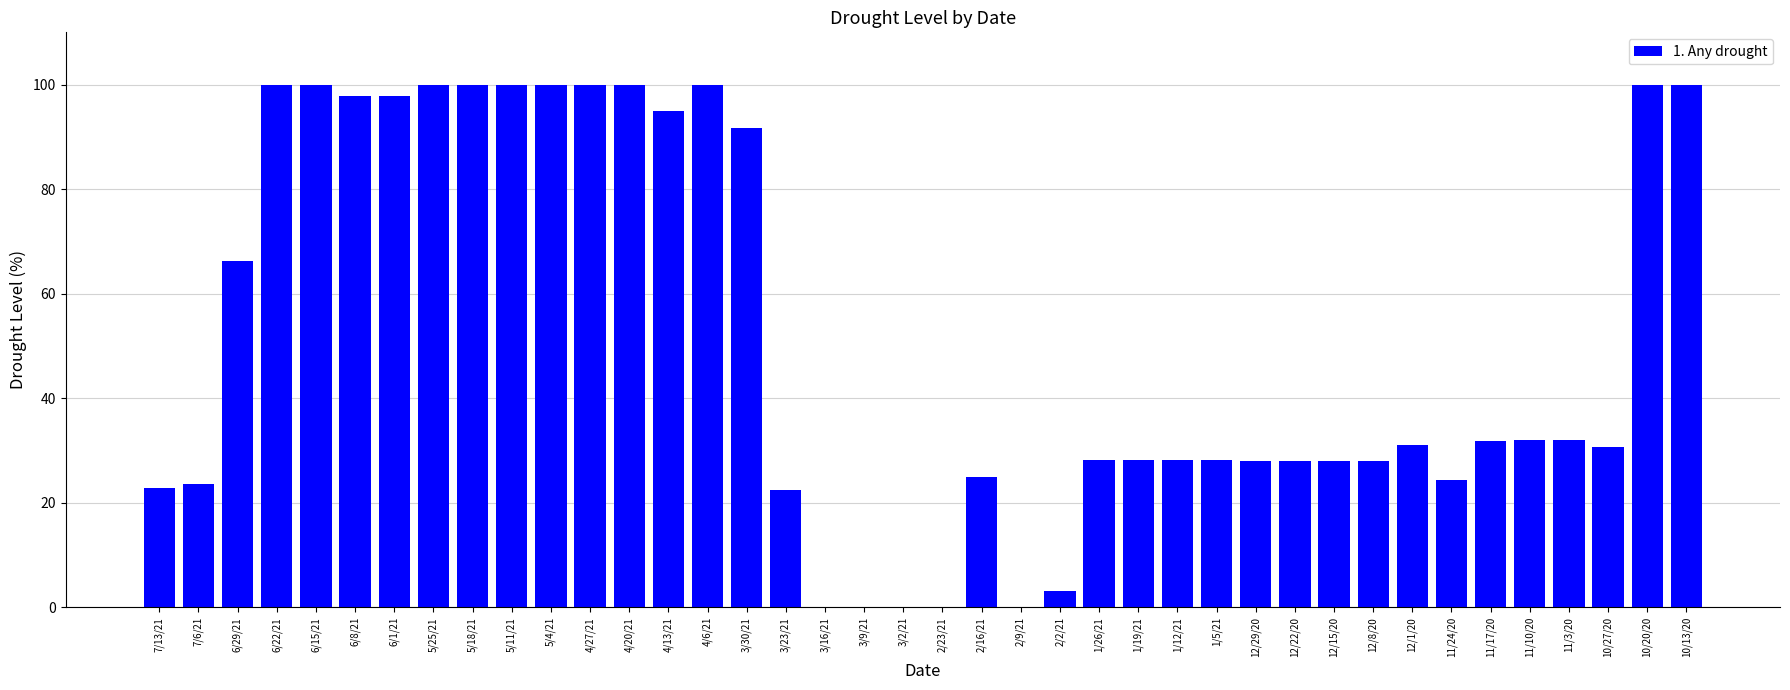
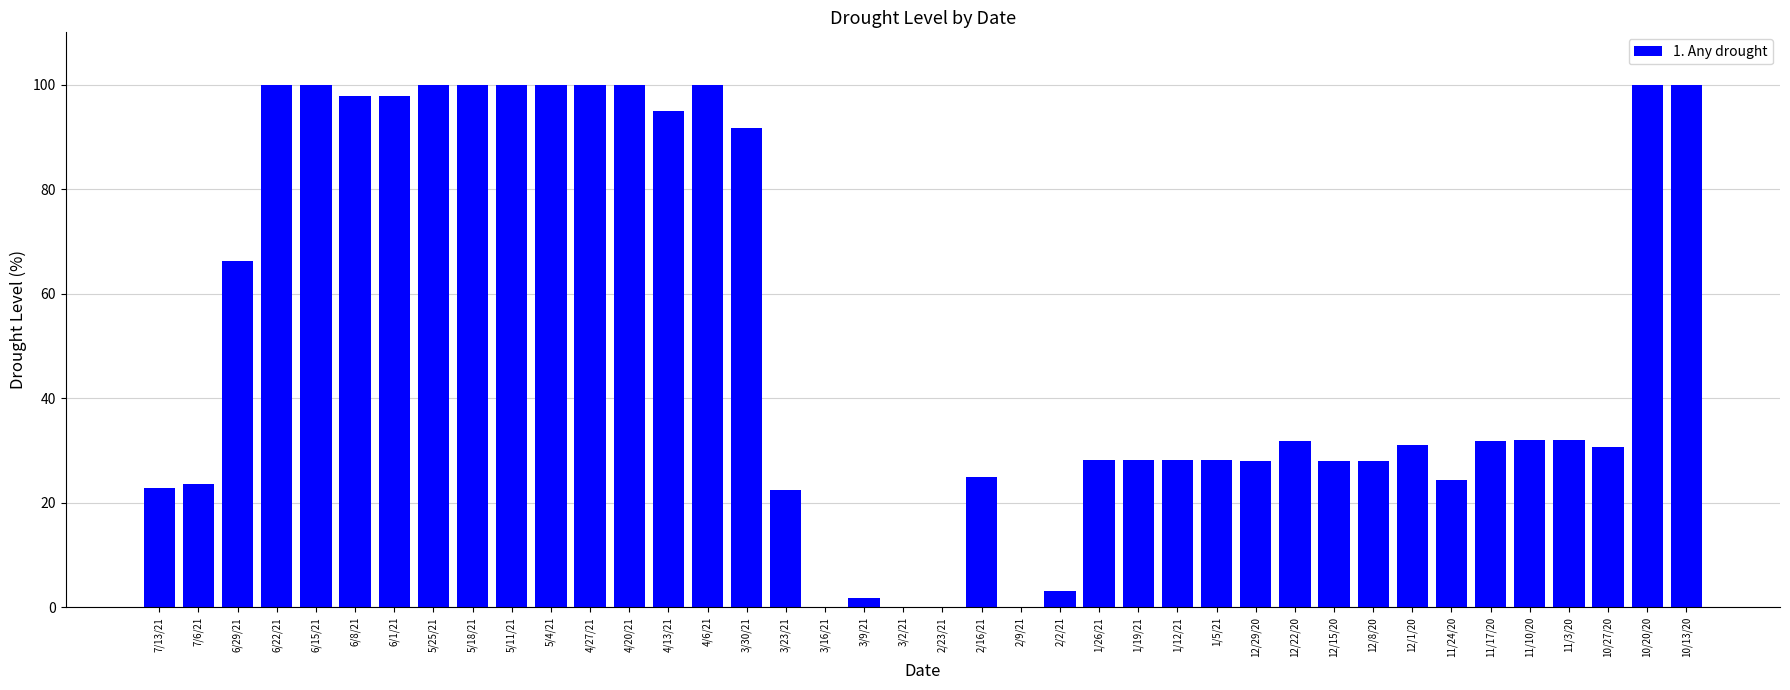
  {
    "7/13/21": 23,
    "7/6/21": 24,
    "6/29/21": 66,
    "6/22/21": 100,
    "6/15/21": 100,
    "6/8/21": 98,
    "6/1/21": 98,
    "5/25/21": 100,
    "5/18/21": 100,
    "5/11/21": 100,
    "5/4/21": 100,
    "4/27/21": 100,
    "4/20/21": 100,
    "4/13/21": 95,
    "4/6/21": 100,
    "3/30/21": 92,
    "3/23/21": 22,
    "3/16/21": 0,
-   "3/9/21": 0,
+   "3/9/21": 2,
    "3/2/21": 0,
    "2/23/21": 0,
    "2/16/21": 25,
    "2/9/21": 0,
    "2/2/21": 3,
    "1/26/21": 28,
    "1/19/21": 28,
    "1/12/21": 28,
    "1/5/21": 28,
    "12/29/20": 28,
-   "12/22/20": 28,
+   "12/22/20": 32,
    "12/15/20": 28,
    "12/8/20": 28,
    "12/1/20": 31,
    "11/24/20": 24,
    "11/17/20": 32,
    "11/10/20": 32,
    "11/3/20": 32,
    "10/27/20": 31,
    "10/20/20": 100,
    "10/13/20": 100
  }
